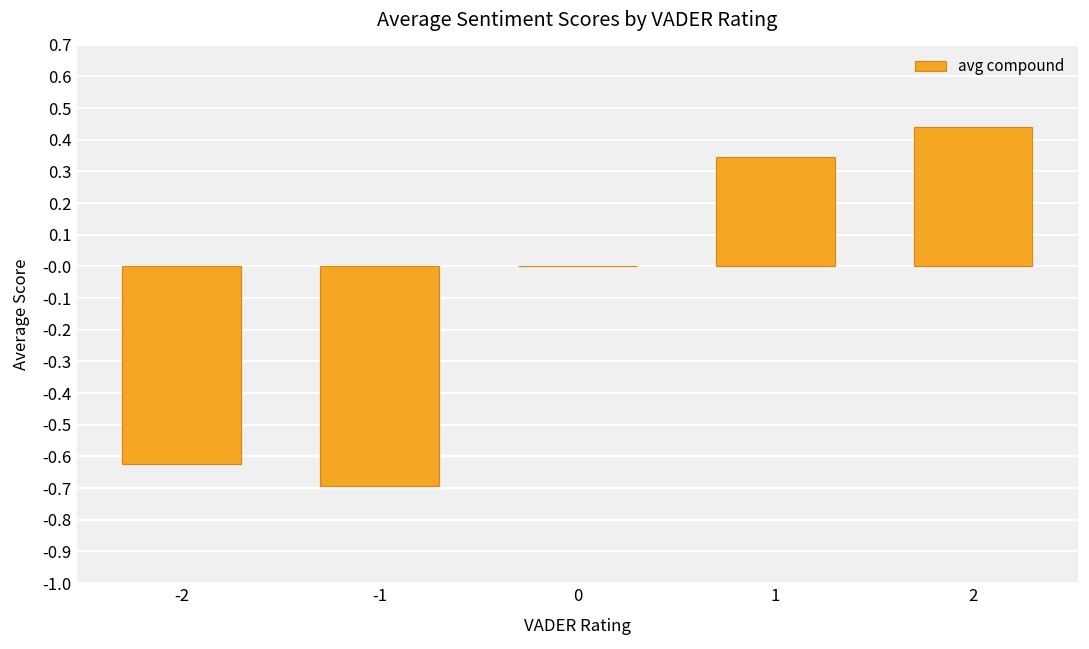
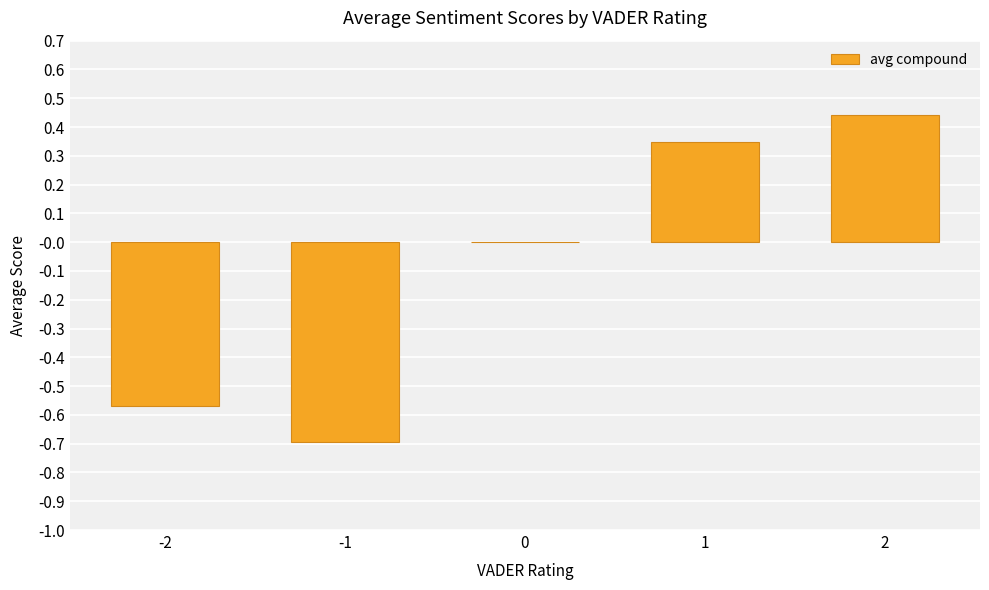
  {
-   "-2": -0.62,
+   "-2": -0.57,
    "-1": -0.69,
    "0": 0.00,
    "1": 0.35,
    "2": 0.44
  }
